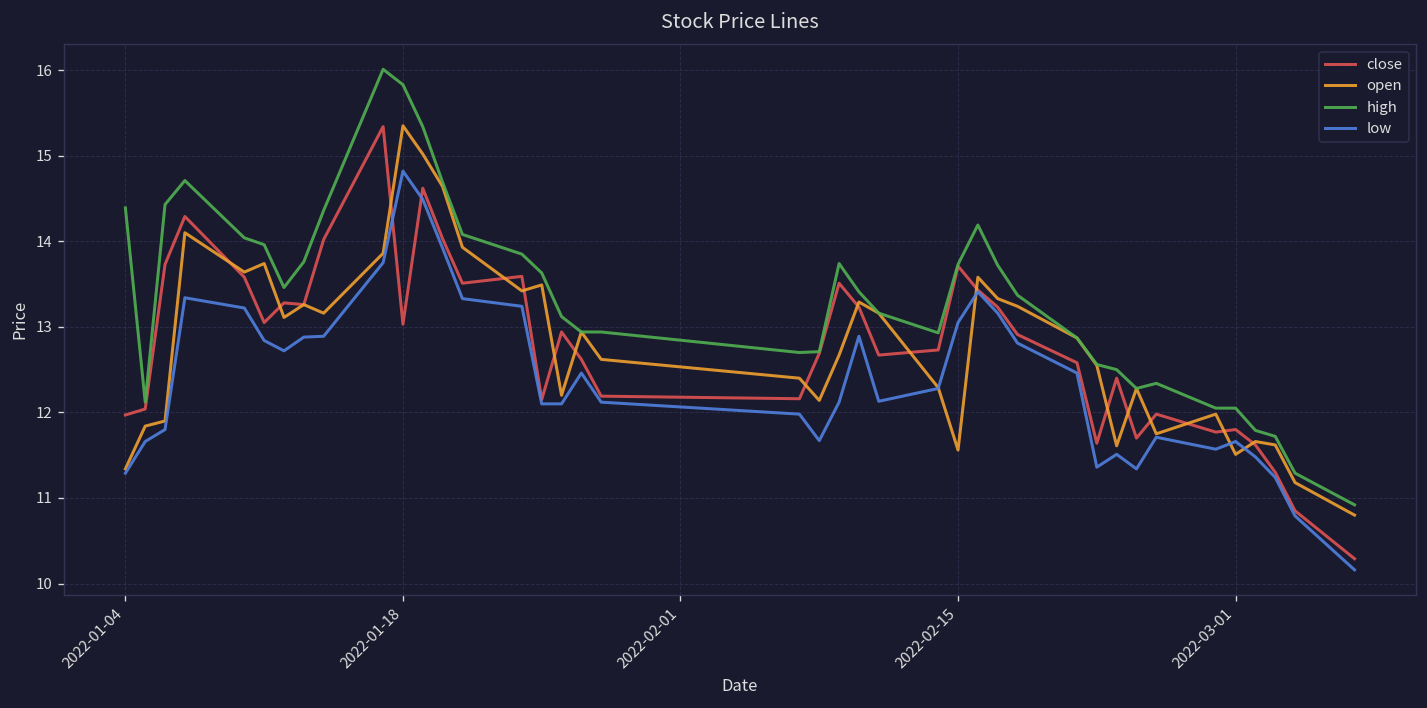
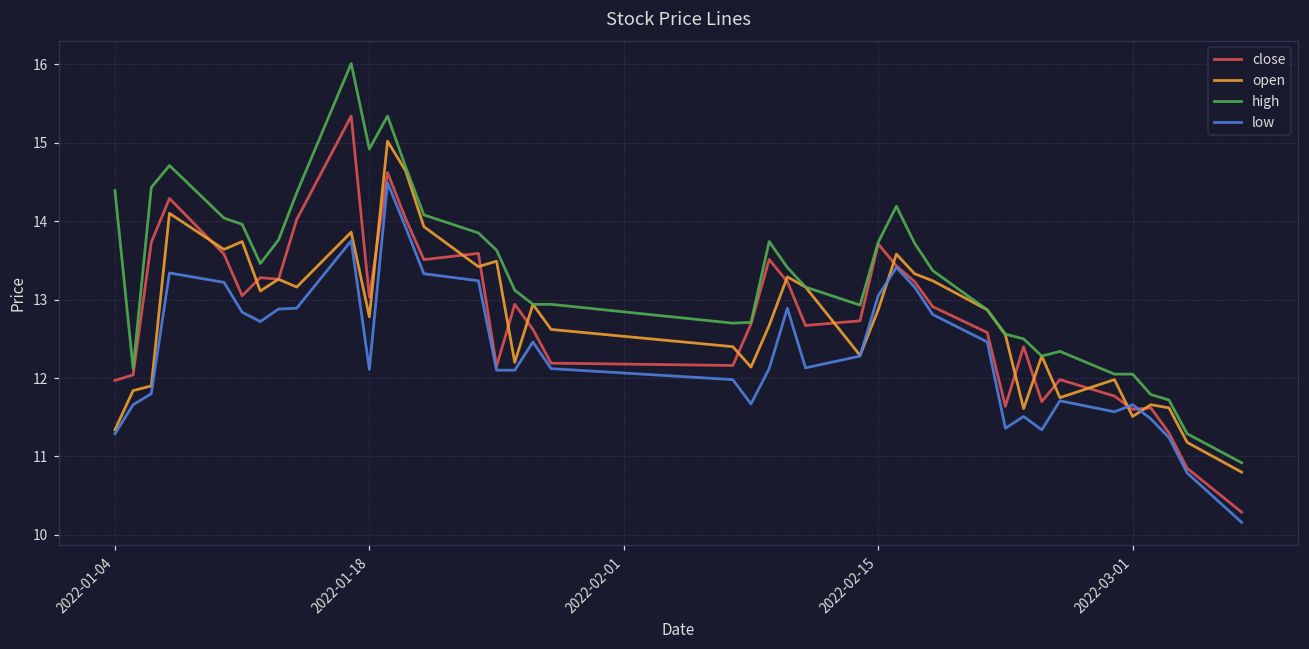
  {
    "close": {
      "2022-01-04": 12.0,
      "2022-01-18": 13.0,
-     "2022-03-01": 11.8
+     "2022-03-01": 11.6
    },
    "open": {
      "2022-01-04": 11.3,
-     "2022-01-18": 15.4,
-     "2022-02-15": 11.6,
+     "2022-01-18": 12.8,
+     "2022-02-15": 12.9,
      "2022-03-01": 11.5
    },
    "high": {
      "2022-01-04": 14.4,
-     "2022-01-18": 15.8,
+     "2022-01-18": 14.9,
      "2022-03-01": 12.1
    },
    "low": {
      "2022-01-04": 11.3,
-     "2022-01-18": 14.8,
+     "2022-01-18": 12.1,
      "2022-02-15": 13.1,
      "2022-03-01": 11.7
    }
  }
